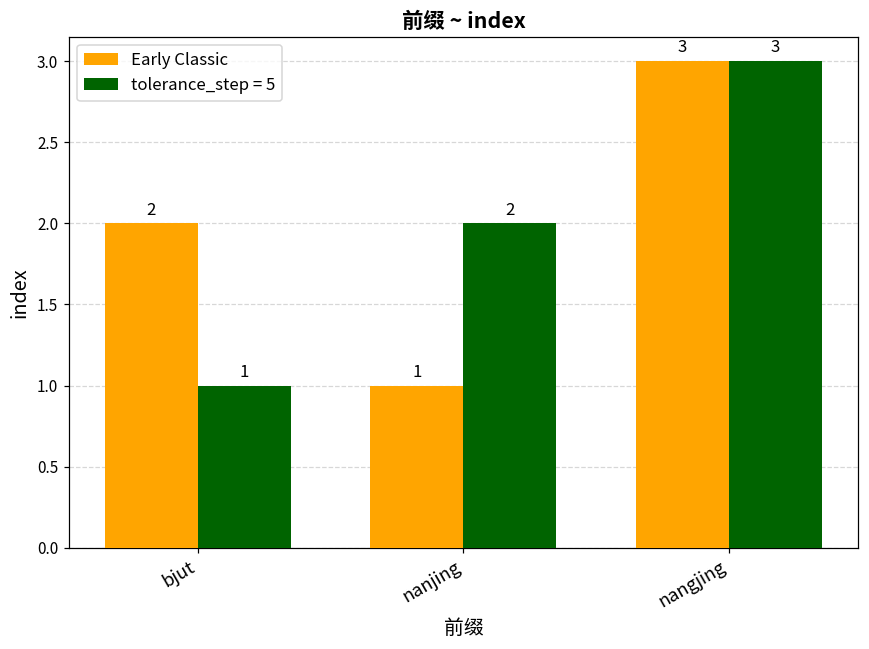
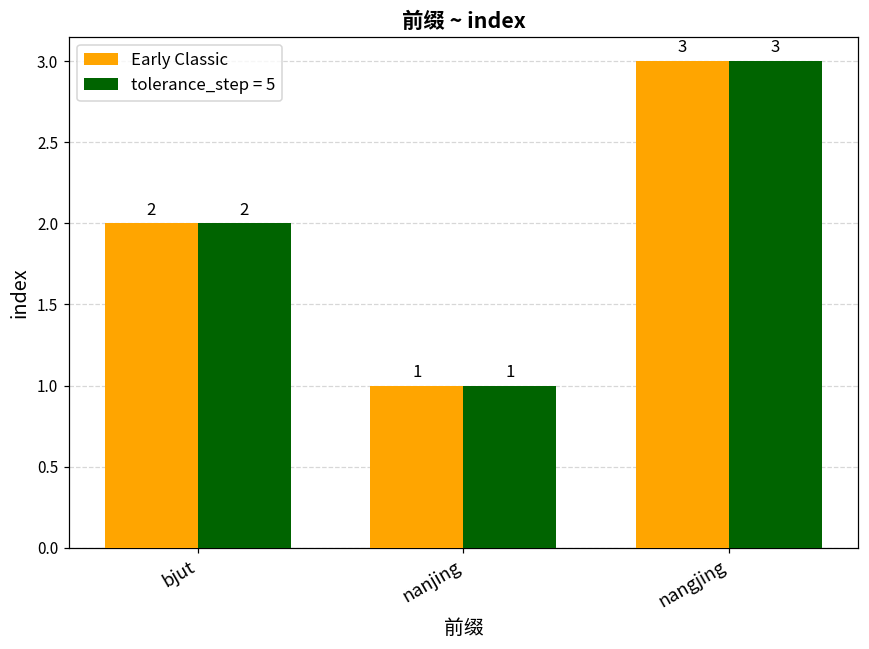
  {
    "Early Classic": {
      "bjut": 2,
      "nanjing": 1,
      "nangjing": 3
    },
    "tolerance_step = 5": {
-     "bjut": 1,
-     "nanjing": 2,
+     "bjut": 2,
+     "nanjing": 1,
      "nangjing": 3
    }
  }
